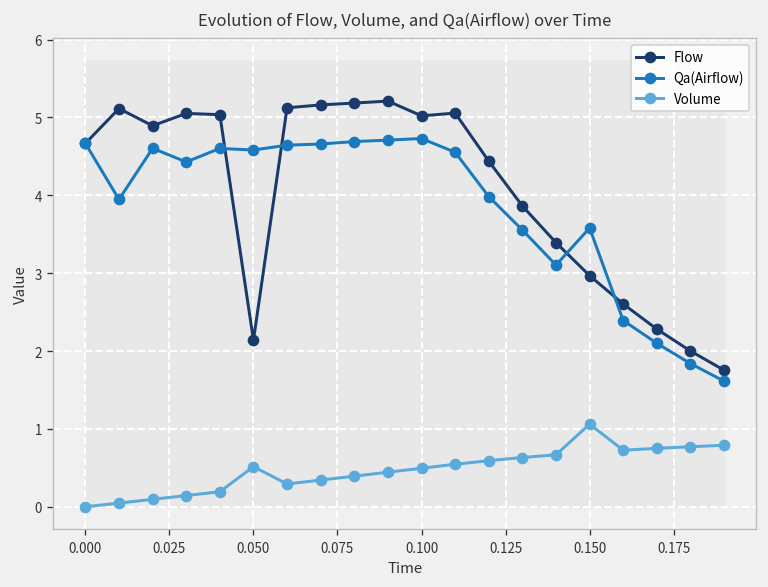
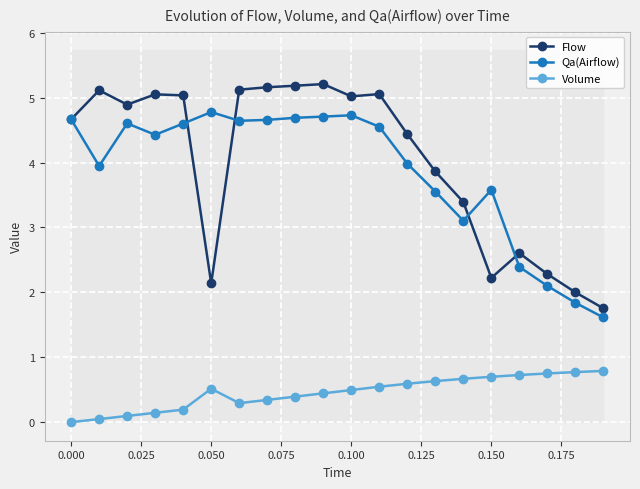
  {
    "Flow": {
      "0.050": 2.1,
      "0.100": 5.0,
-     "0.150": 3.0
+     "0.150": 2.2
    },
    "Qa(Airflow)": {
-     "0.050": 4.6,
+     "0.050": 4.8,
      "0.100": 4.7,
      "0.150": 3.6
    },
    "Volume": {
      "0.000": 0.0,
      "0.050": 0.5,
      "0.100": 0.5,
-     "0.150": 1.1
+     "0.150": 0.7
    }
  }
